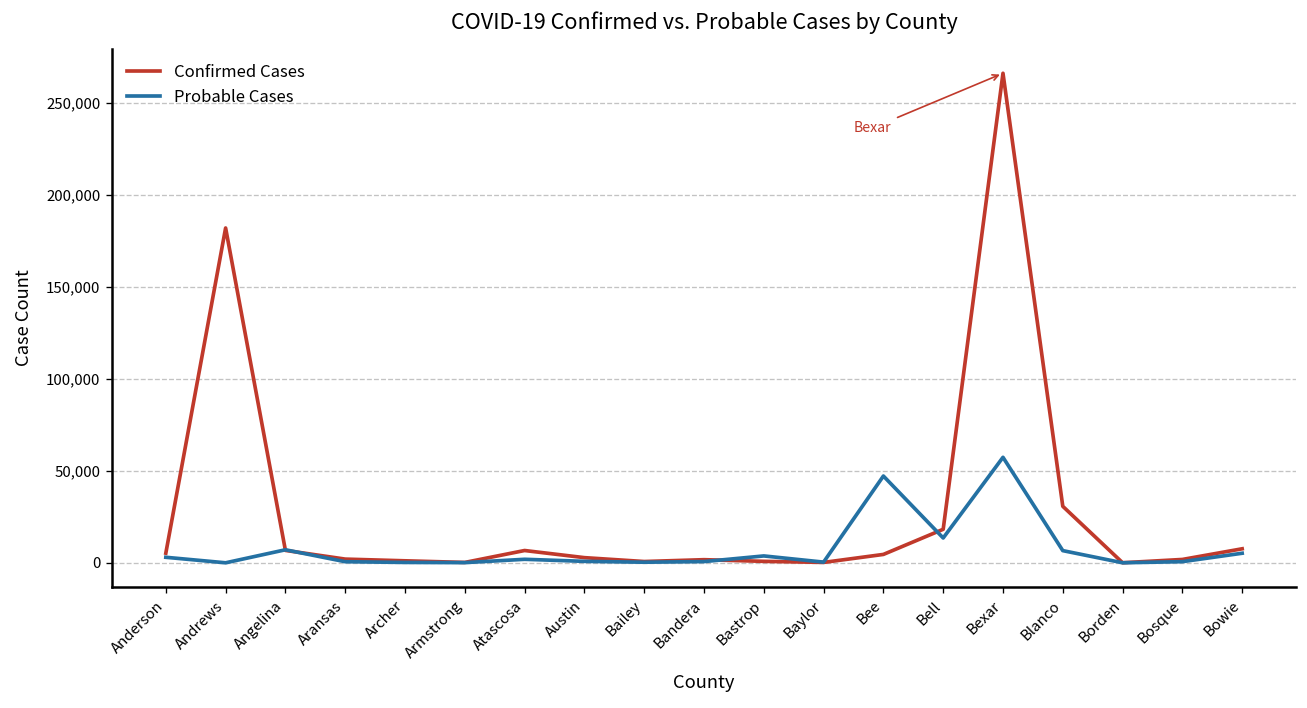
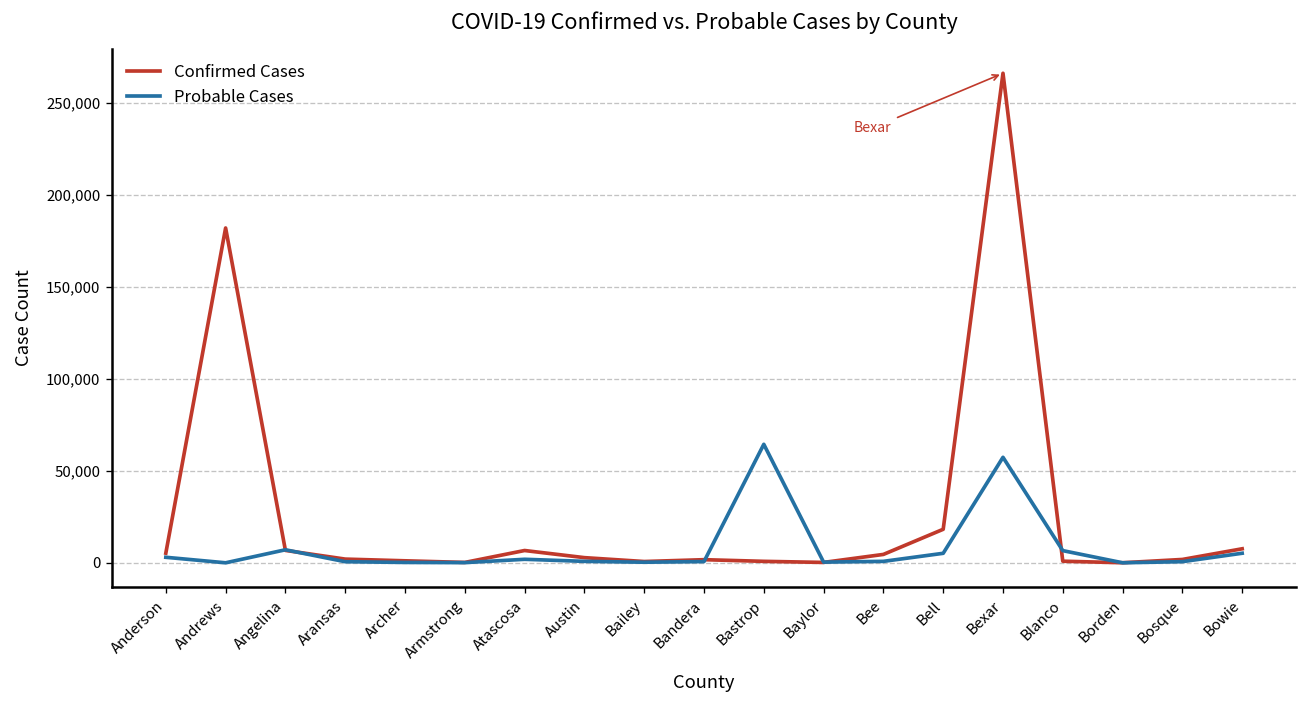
  {
    "Confirmed Cases": {
      "Anderson": "5,000",
      "Andrews": "182,000",
      "Atascosa": "7,000",
      "Austin": "3,000",
      "Bastrop": "1,000",
      "Bee": "5,000",
      "Bell": "18,000",
      "Bexar": "266,000",
-     "Blanco": "31,000",
+     "Blanco": "1,000",
      "Bowie": "8,000"
    },
    "Probable Cases": {
      "Anderson": "3,000",
      "Andrews": "0",
      "Atascosa": "2,000",
      "Austin": "1,000",
-     "Bastrop": "4,000",
-     "Bee": "47,000",
-     "Bell": "13,000",
+     "Bastrop": "64,000",
+     "Bee": "1,000",
+     "Bell": "5,000",
      "Bexar": "57,000",
      "Blanco": "7,000",
      "Bowie": "5,000"
    }
  }
